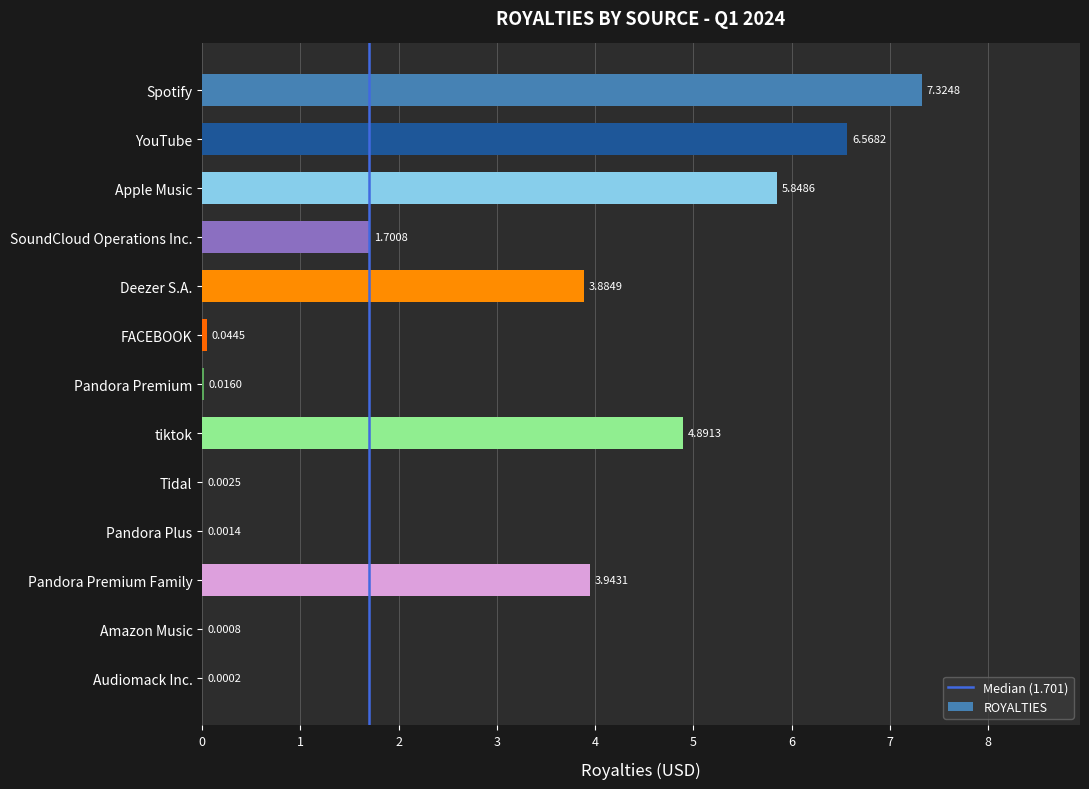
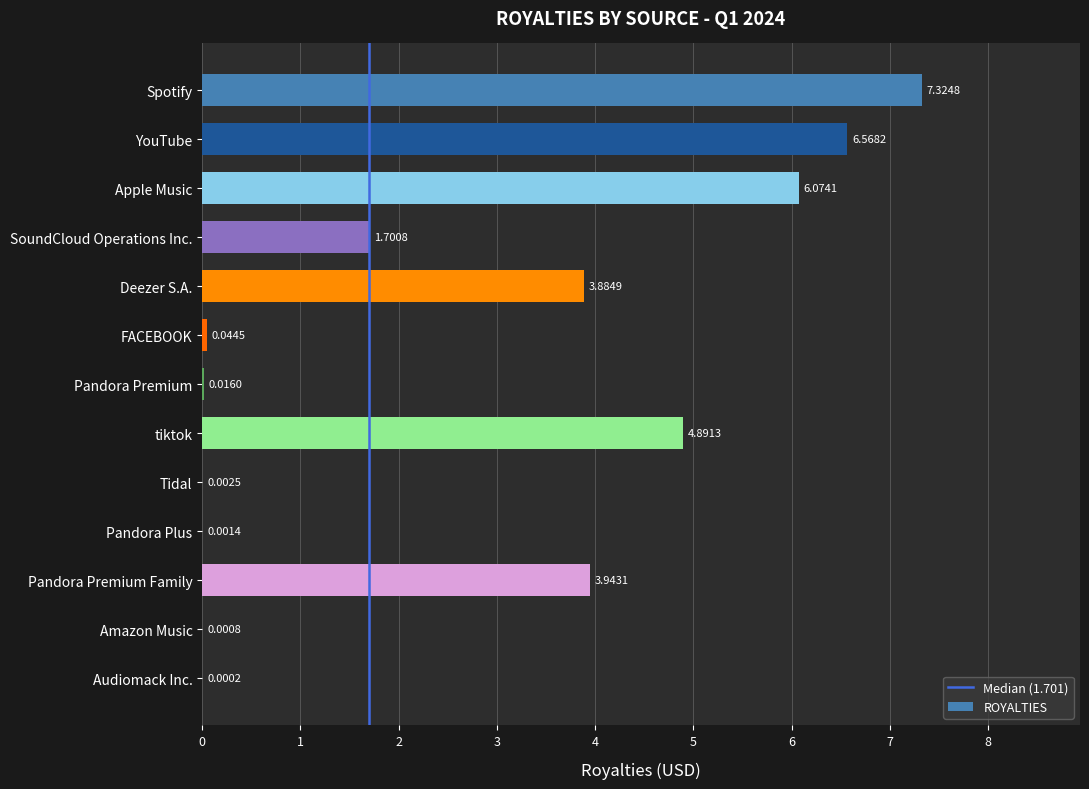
  {
    "Spotify": 7.3248,
    "YouTube": 6.5682,
-   "Apple Music": 5.8486,
+   "Apple Music": 6.0741,
    "SoundCloud Operations Inc.": 1.7008,
    "Deezer S.A.": 3.8849,
    "FACEBOOK": 0.0445,
    "Pandora Premium": 0.0160,
    "tiktok": 4.8913,
    "Tidal": 0.0025,
    "Pandora Plus": 0.0014,
    "Pandora Premium Family": 3.9431,
    "Amazon Music": 0.0008,
    "Audiomack Inc.": 0.0002
  }
